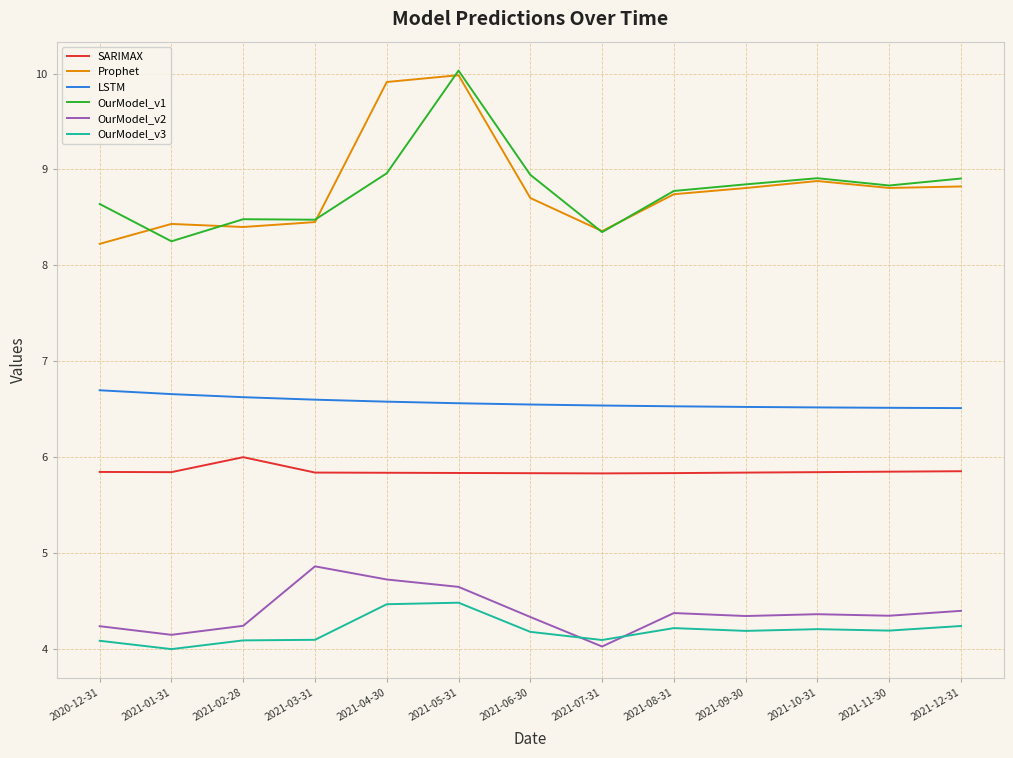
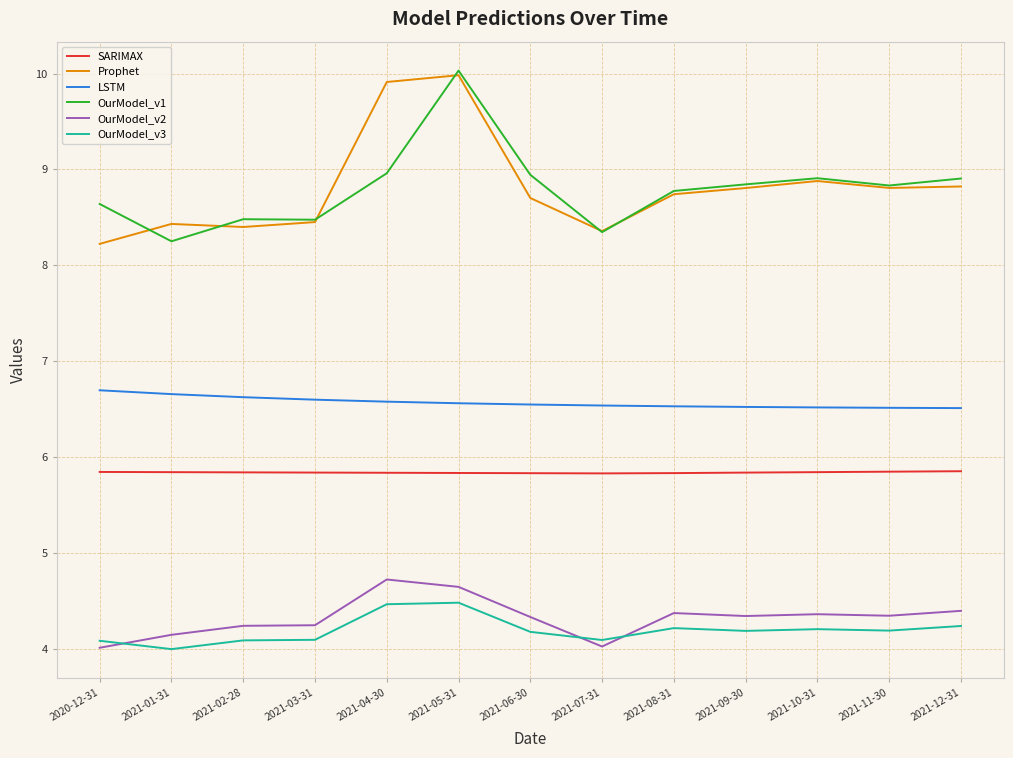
  {
    "SARIMAX": {
      "2020-12-31": 5.8,
      "2021-01-31": 5.8,
-     "2021-02-28": 6.0,
+     "2021-02-28": 5.8,
      "2021-03-31": 5.8,
      "2021-04-30": 5.8,
      "2021-05-31": 5.8,
      "2021-06-30": 5.8,
      "2021-07-31": 5.8,
      "2021-08-31": 5.8,
      "2021-09-30": 5.8,
      "2021-10-31": 5.8,
      "2021-11-30": 5.8,
      "2021-12-31": 5.9
    },
    "Prophet": {
      "2020-12-31": 8.2,
      "2021-01-31": 8.4,
      "2021-02-28": 8.4,
      "2021-04-30": 9.9,
      "2021-05-31": 10.0,
      "2021-06-30": 8.7,
      "2021-08-31": 8.7,
      "2021-09-30": 8.8,
      "2021-10-31": 8.9,
      "2021-12-31": 8.8
    },
    "LSTM": {
      "2020-12-31": 6.7,
      "2021-01-31": 6.7,
      "2021-02-28": 6.6,
      "2021-03-31": 6.6,
      "2021-04-30": 6.6,
      "2021-05-31": 6.6,
      "2021-06-30": 6.5,
      "2021-07-31": 6.5,
      "2021-08-31": 6.5,
      "2021-09-30": 6.5,
      "2021-10-31": 6.5,
      "2021-11-30": 6.5,
      "2021-12-31": 6.5
    },
    "OurModel_v1": {
      "2020-12-31": 8.6,
      "2021-01-31": 8.3,
      "2021-02-28": 8.5,
      "2021-04-30": 9.0,
      "2021-05-31": 10.0,
      "2021-06-30": 8.9,
      "2021-08-31": 8.8,
      "2021-09-30": 8.8,
      "2021-10-31": 8.9,
      "2021-12-31": 8.9
    },
    "OurModel_v2": {
-     "2020-12-31": 4.2,
+     "2020-12-31": 4.0,
      "2021-01-31": 4.1,
      "2021-02-28": 4.2,
-     "2021-03-31": 4.9,
+     "2021-03-31": 4.2,
      "2021-04-30": 4.7,
      "2021-05-31": 4.6,
      "2021-06-30": 4.3,
      "2021-07-31": 4.0,
      "2021-08-31": 4.4,
      "2021-09-30": 4.3,
      "2021-10-31": 4.4,
      "2021-11-30": 4.3,
      "2021-12-31": 4.4
    },
    "OurModel_v3": {
      "2020-12-31": 4.1,
      "2021-01-31": 4.0,
      "2021-02-28": 4.1,
      "2021-03-31": 4.1,
      "2021-04-30": 4.5,
      "2021-05-31": 4.5,
      "2021-06-30": 4.2,
      "2021-07-31": 4.1,
      "2021-08-31": 4.2,
      "2021-09-30": 4.2,
      "2021-10-31": 4.2,
      "2021-11-30": 4.2,
      "2021-12-31": 4.2
    }
  }
